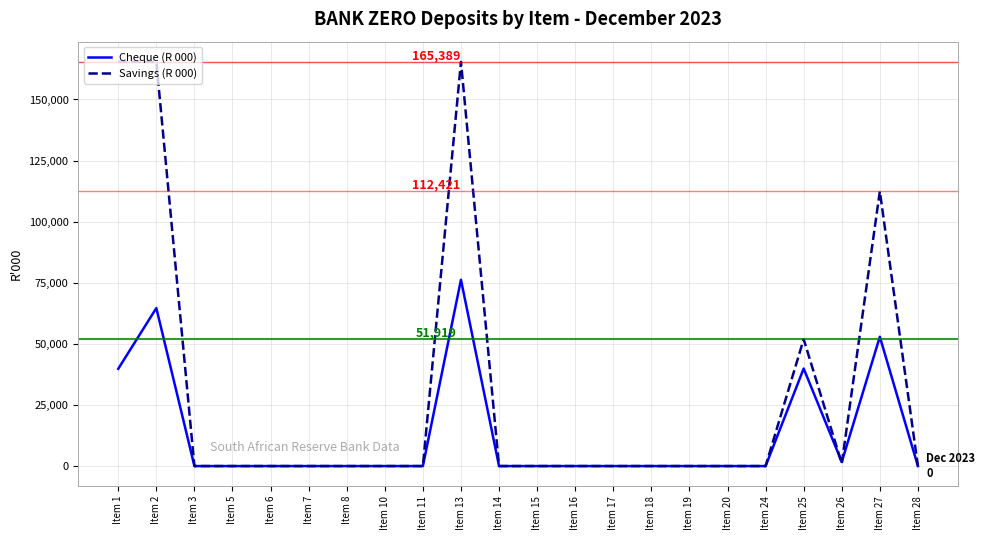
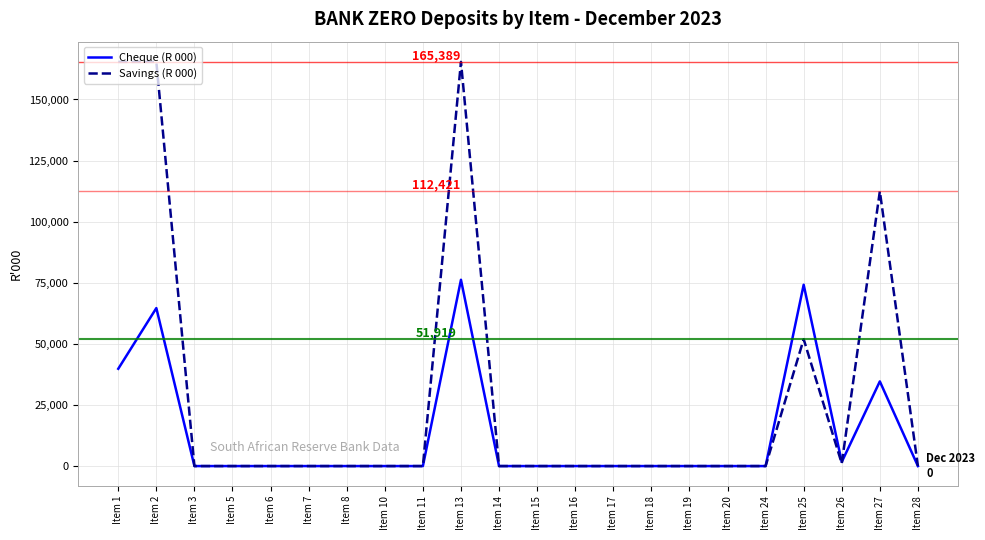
  {
    "Cheque (R 000)": {
      "Item 1": "40,000",
      "Item 2": "65,000",
      "Item 13": "76,000",
-     "Item 25": "40,000",
-     "Item 27": "53,000"
+     "Item 25": "74,000",
+     "Item 27": "35,000"
    },
    "Savings (R 000)": {
      "Item 25": "52,000",
      "Item 27": "112,000"
    }
  }
